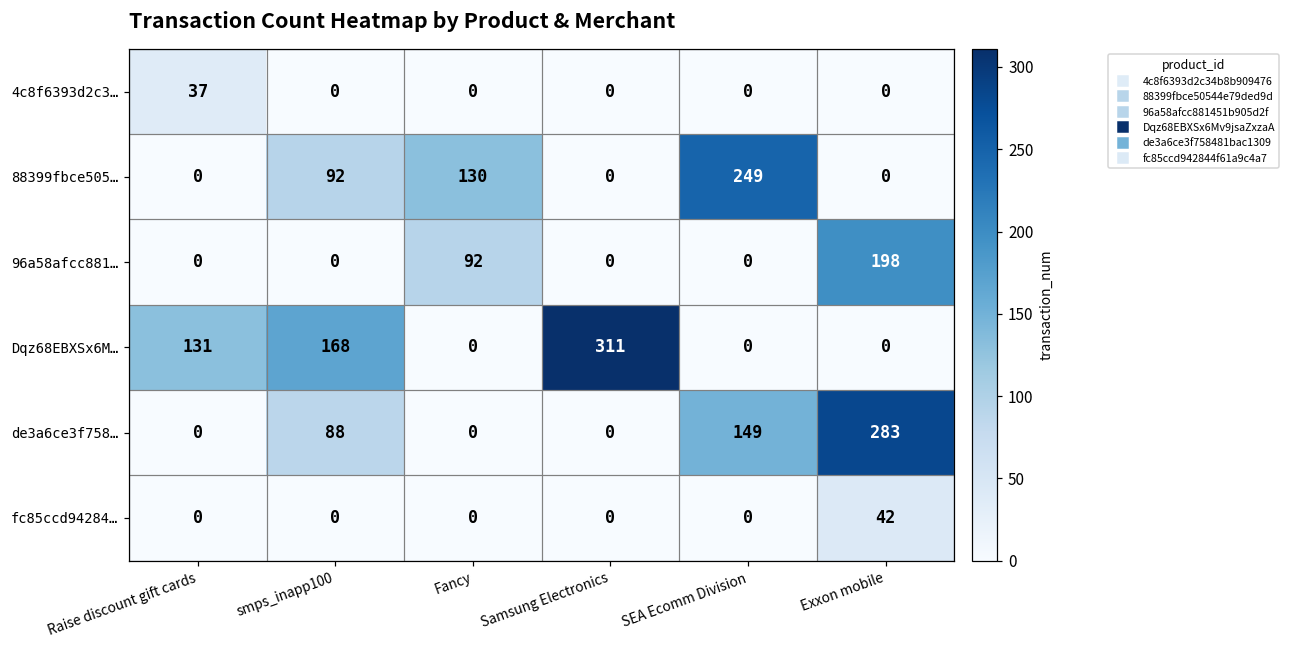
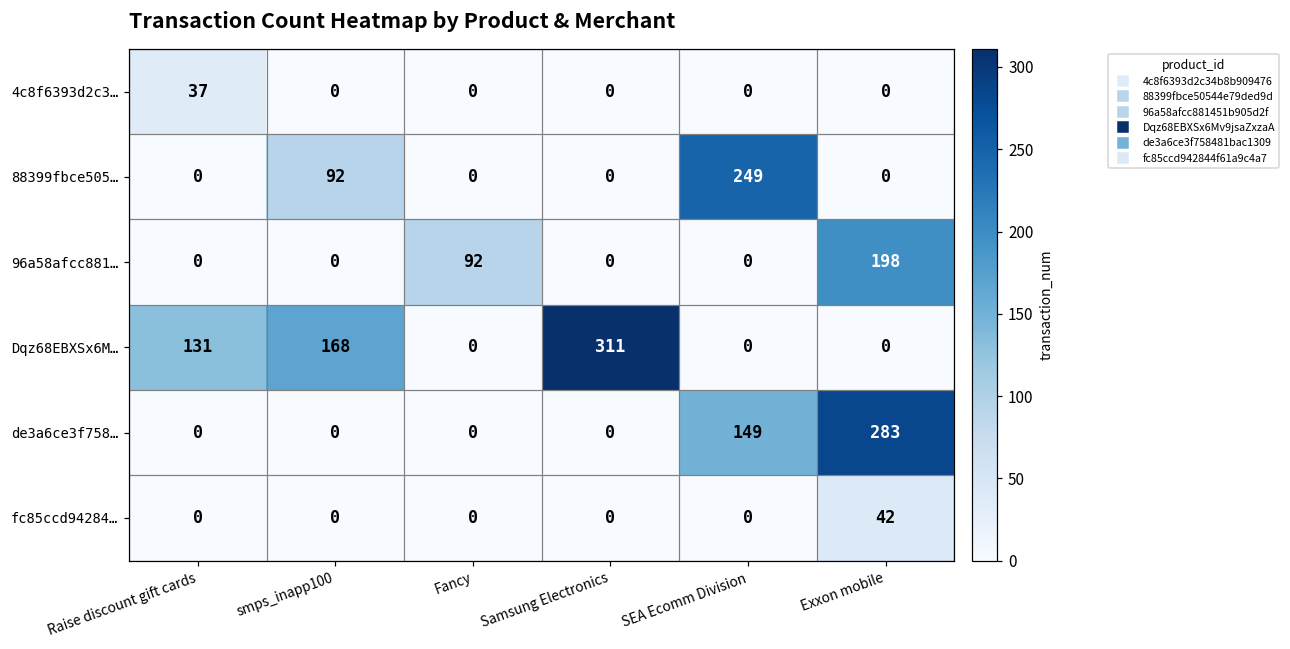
  {
    "4c8f6393d2c3…": {
      "Raise discount gift cards": 37,
      "smps_inapp100": 0,
      "Fancy": 0,
      "Samsung Electronics": 0,
      "SEA Ecomm Division": 0,
      "Exxon mobile": 0
    },
    "88399fbce505…": {
      "Raise discount gift cards": 0,
      "smps_inapp100": 92,
-     "Fancy": 130,
+     "Fancy": 0,
      "Samsung Electronics": 0,
      "SEA Ecomm Division": 249,
      "Exxon mobile": 0
    },
    "96a58afcc881…": {
      "Raise discount gift cards": 0,
      "smps_inapp100": 0,
      "Fancy": 92,
      "Samsung Electronics": 0,
      "SEA Ecomm Division": 0,
      "Exxon mobile": 198
    },
    "Dqz68EBXSx6M…": {
      "Raise discount gift cards": 131,
      "smps_inapp100": 168,
      "Fancy": 0,
      "Samsung Electronics": 311,
      "SEA Ecomm Division": 0,
      "Exxon mobile": 0
    },
    "de3a6ce3f758…": {
      "Raise discount gift cards": 0,
-     "smps_inapp100": 88,
+     "smps_inapp100": 0,
      "Fancy": 0,
      "Samsung Electronics": 0,
      "SEA Ecomm Division": 149,
      "Exxon mobile": 283
    },
    "fc85ccd94284…": {
      "Raise discount gift cards": 0,
      "smps_inapp100": 0,
      "Fancy": 0,
      "Samsung Electronics": 0,
      "SEA Ecomm Division": 0,
      "Exxon mobile": 42
    }
  }
